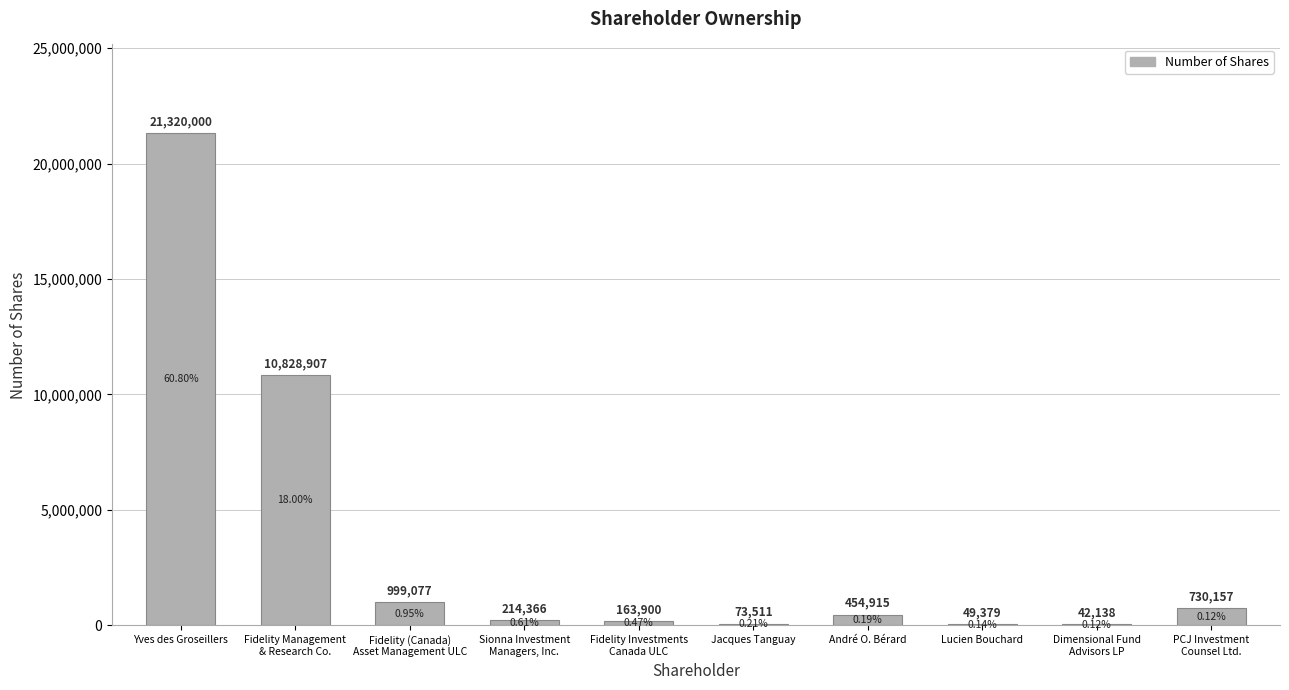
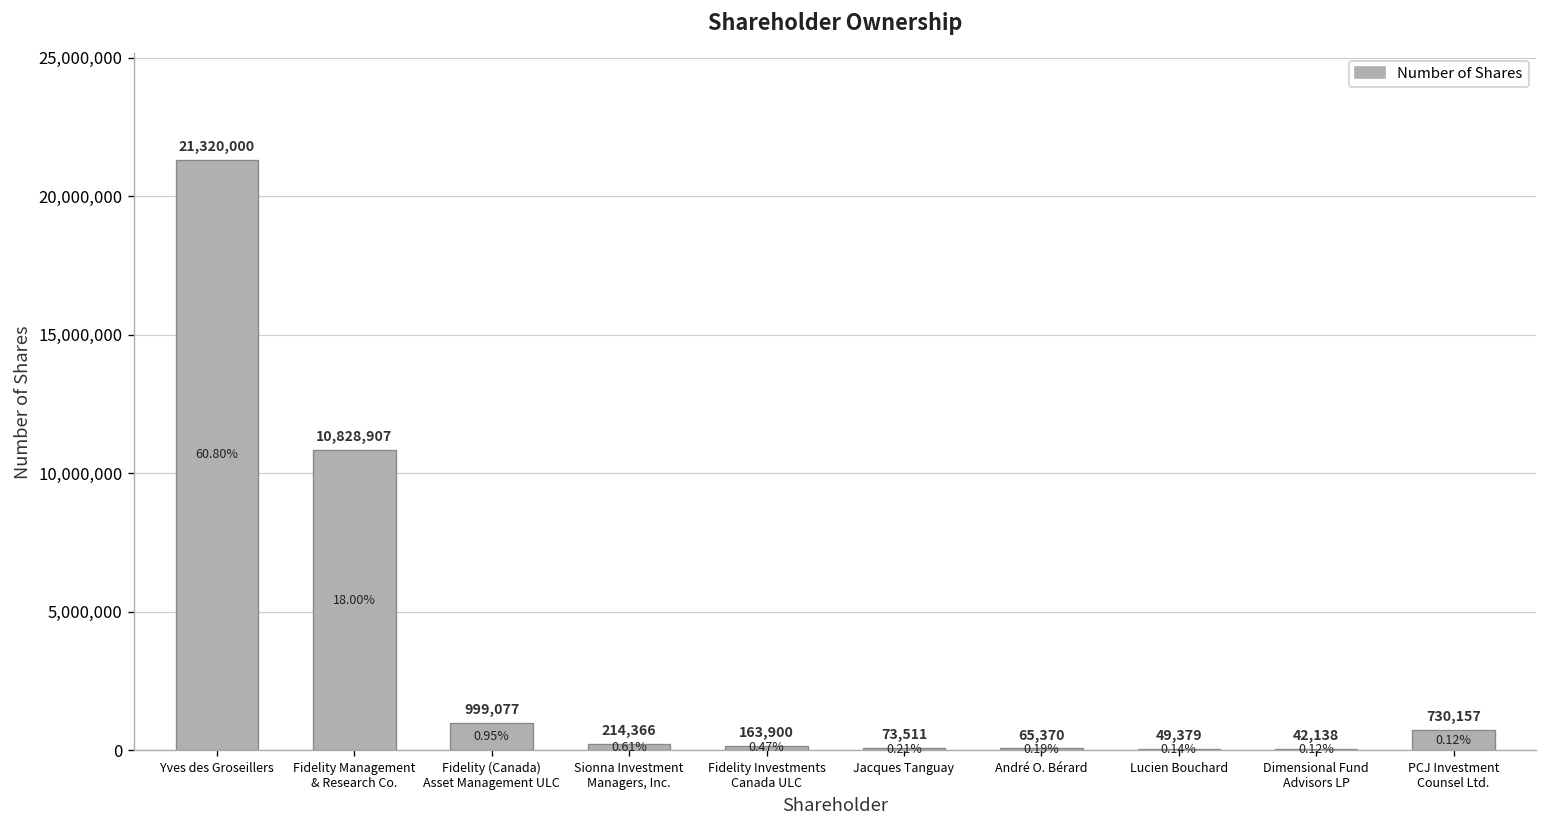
  {
    "Yves des Groseillers": "21,320,000",
    "Fidelity Management & Research Co.": "10,828,907",
    "Fidelity (Canada) Asset Management ULC": "999,077",
    "Sionna Investment Managers, Inc.": "214,366",
    "Fidelity Investments Canada ULC": "163,900",
    "Jacques Tanguay": "73,511",
-   "André O. Bérard": "454,915",
+   "André O. Bérard": "65,370",
    "Lucien Bouchard": "49,379",
    "Dimensional Fund Advisors LP": "42,138",
    "PCJ Investment Counsel Ltd.": "730,157"
  }
